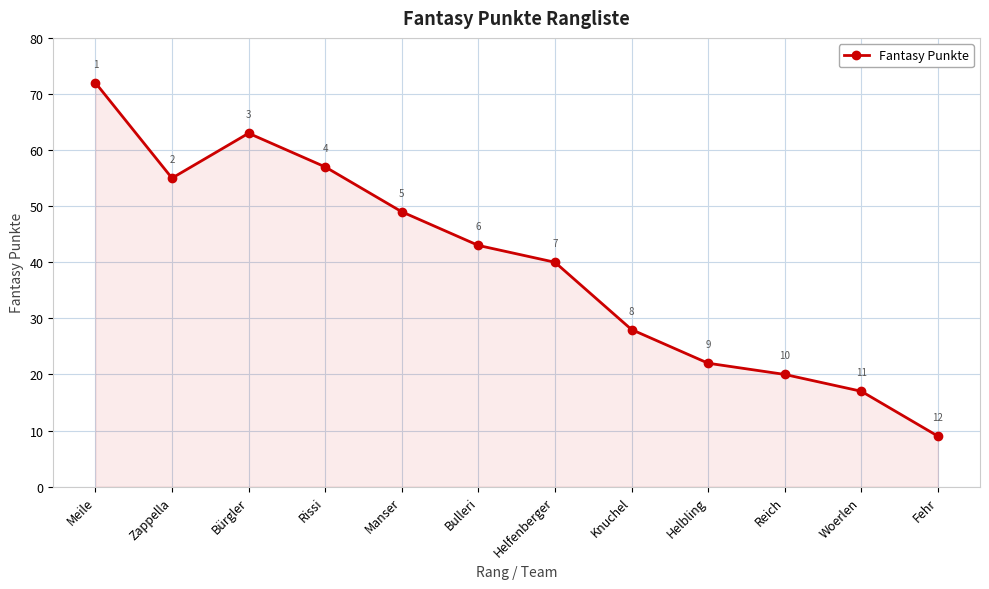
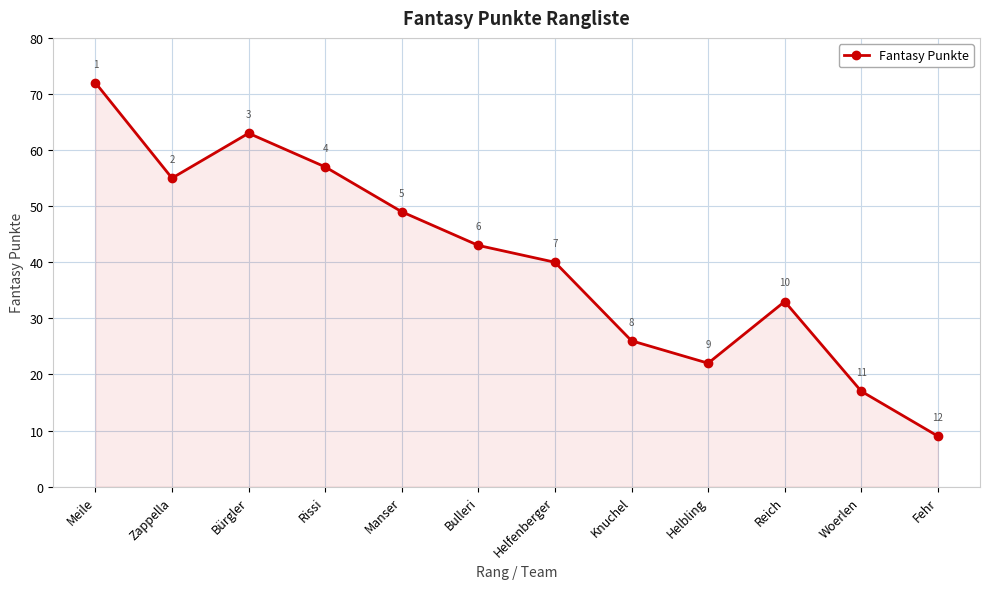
  {
-   "Knuchel": 28,
-   "Reich": 20
+   "Knuchel": 26,
+   "Reich": 33
  }
